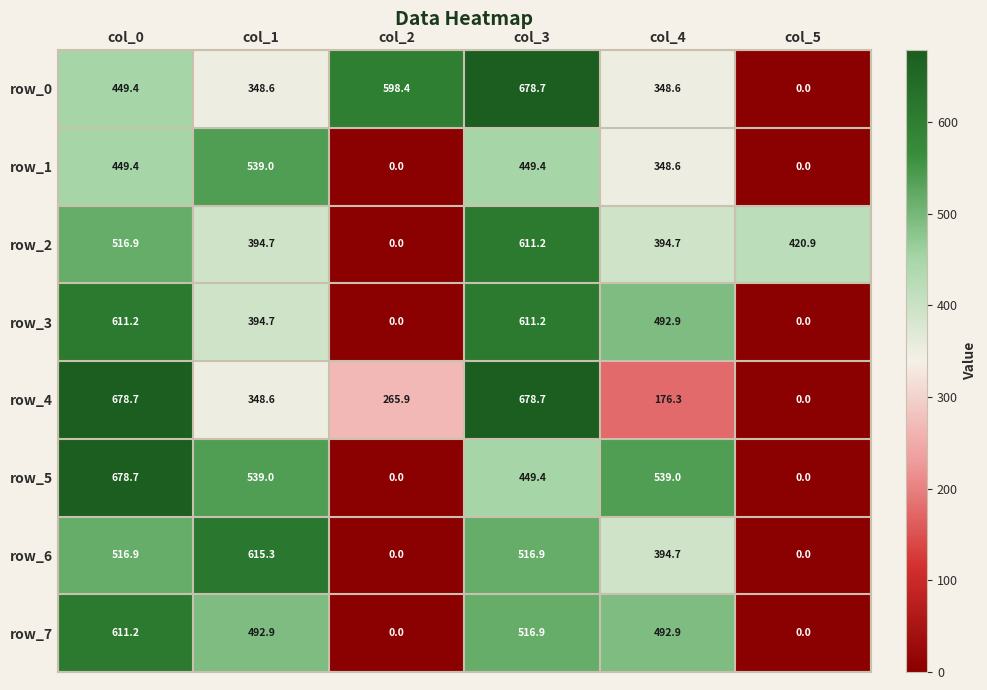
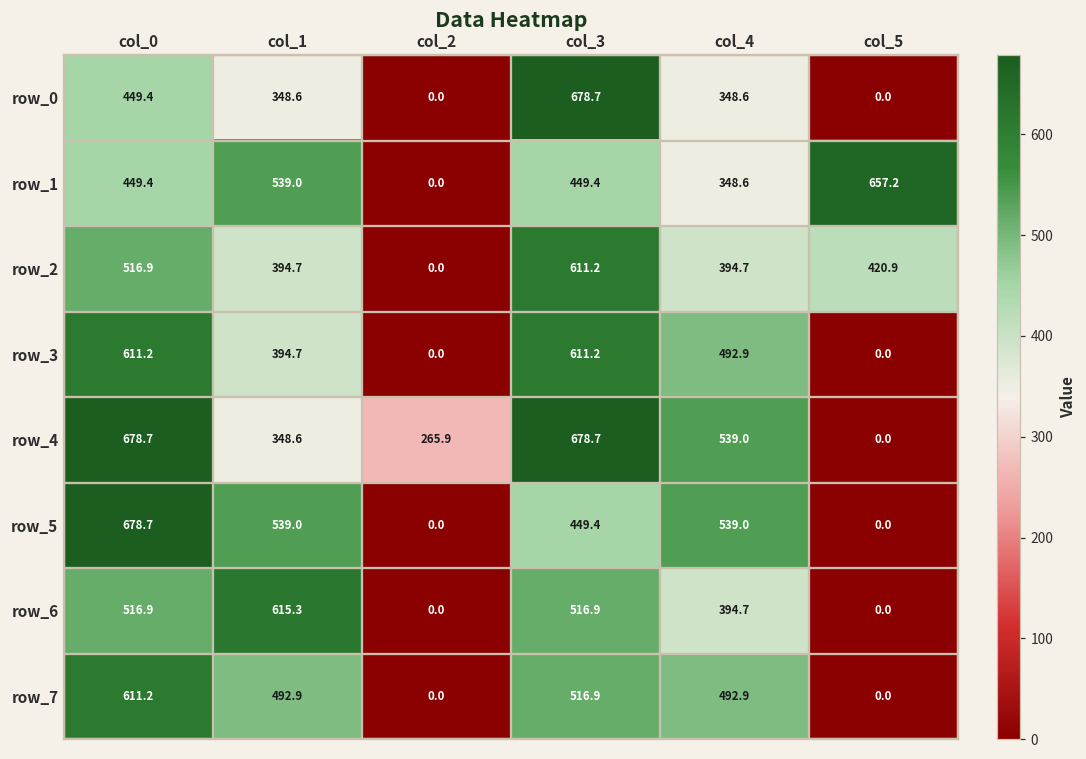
  {
    "row_0": {
      "col_0": 449.4,
      "col_1": 348.6,
-     "col_2": 598.4,
+     "col_2": 0.0,
      "col_3": 678.7,
      "col_4": 348.6,
      "col_5": 0.0
    },
    "row_1": {
      "col_0": 449.4,
      "col_1": 539.0,
      "col_2": 0.0,
      "col_3": 449.4,
      "col_4": 348.6,
-     "col_5": 0.0
+     "col_5": 657.2
    },
    "row_2": {
      "col_0": 516.9,
      "col_1": 394.7,
      "col_2": 0.0,
      "col_3": 611.2,
      "col_4": 394.7,
      "col_5": 420.9
    },
    "row_3": {
      "col_0": 611.2,
      "col_1": 394.7,
      "col_2": 0.0,
      "col_3": 611.2,
      "col_4": 492.9,
      "col_5": 0.0
    },
    "row_4": {
      "col_0": 678.7,
      "col_1": 348.6,
      "col_2": 265.9,
      "col_3": 678.7,
-     "col_4": 176.3,
+     "col_4": 539.0,
      "col_5": 0.0
    },
    "row_5": {
      "col_0": 678.7,
      "col_1": 539.0,
      "col_2": 0.0,
      "col_3": 449.4,
      "col_4": 539.0,
      "col_5": 0.0
    },
    "row_6": {
      "col_0": 516.9,
      "col_1": 615.3,
      "col_2": 0.0,
      "col_3": 516.9,
      "col_4": 394.7,
      "col_5": 0.0
    },
    "row_7": {
      "col_0": 611.2,
      "col_1": 492.9,
      "col_2": 0.0,
      "col_3": 516.9,
      "col_4": 492.9,
      "col_5": 0.0
    }
  }
